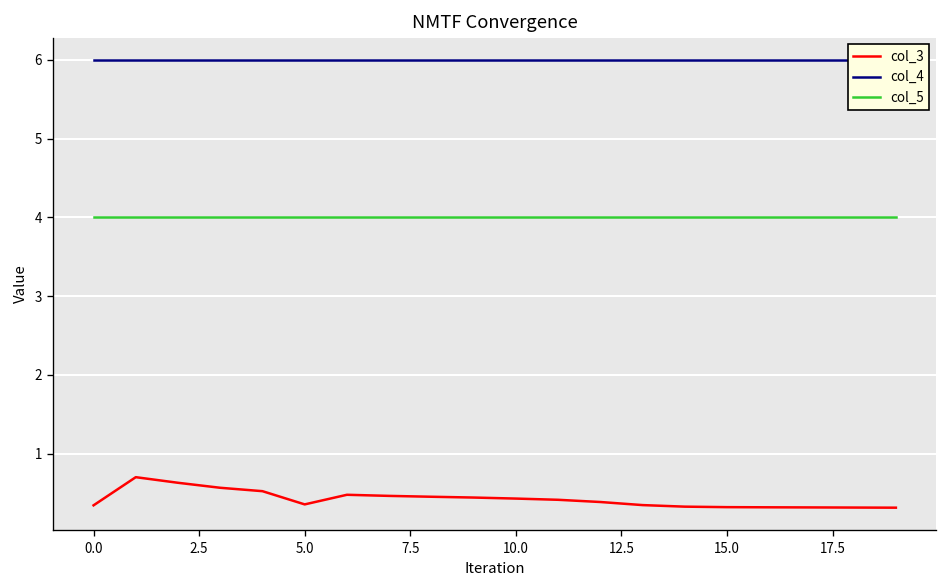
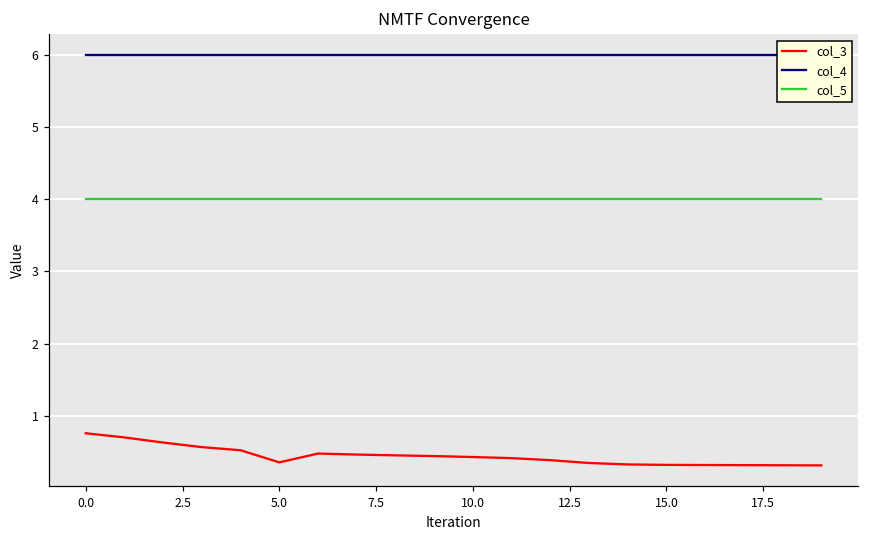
  {
    "col_3": {
-     "0.0": 0.3,
+     "0.0": 0.8,
      "5.0": 0.4,
      "10.0": 0.4,
      "15.0": 0.3
    },
    "col_4": {
      "0.0": 6.0,
      "5.0": 6.0,
      "10.0": 6.0,
      "15.0": 6.0
    },
    "col_5": {
      "0.0": 4.0,
      "5.0": 4.0,
      "10.0": 4.0,
      "15.0": 4.0
    }
  }
